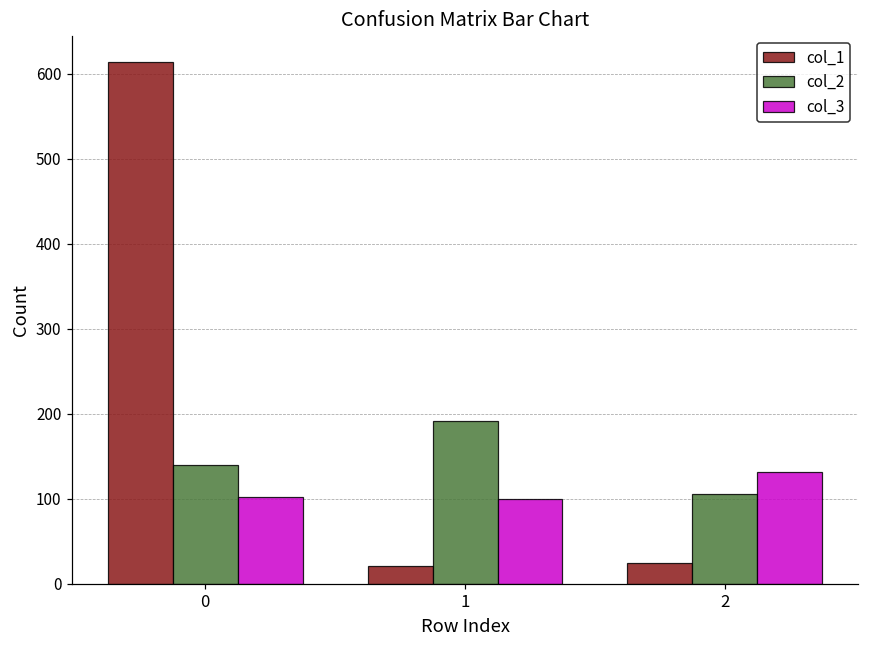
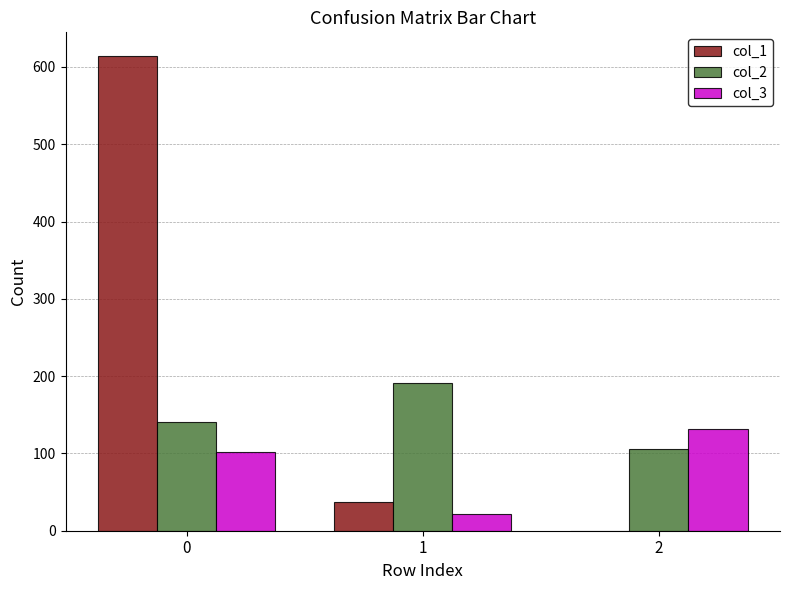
  {
    "col_1": {
      "0": 610,
-     "1": 20,
-     "2": 20
+     "1": 40,
+     "2": 0
    },
    "col_2": {
      "0": 140,
      "1": 190,
      "2": 110
    },
    "col_3": {
      "0": 100,
-     "1": 100,
+     "1": 20,
      "2": 130
    }
  }
